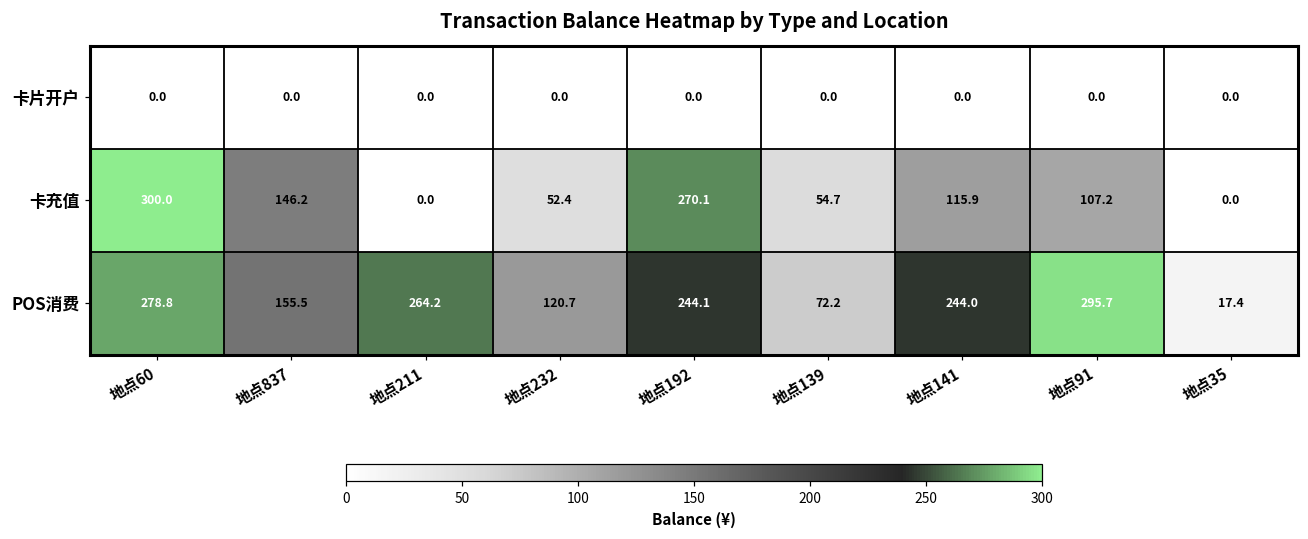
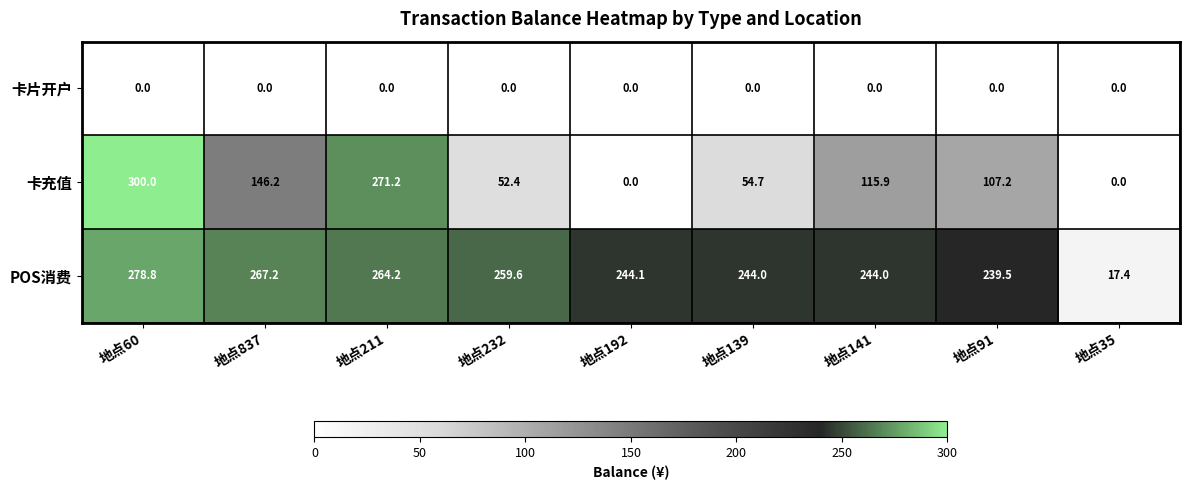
  {
    "卡片开户": {
      "地点60": 0.0,
      "地点837": 0.0,
      "地点211": 0.0,
      "地点232": 0.0,
      "地点192": 0.0,
      "地点139": 0.0,
      "地点141": 0.0,
      "地点91": 0.0,
      "地点35": 0.0
    },
    "卡充值": {
      "地点60": 300.0,
      "地点837": 146.2,
-     "地点211": 0.0,
+     "地点211": 271.2,
      "地点232": 52.4,
-     "地点192": 270.1,
+     "地点192": 0.0,
      "地点139": 54.7,
      "地点141": 115.9,
      "地点91": 107.2,
      "地点35": 0.0
    },
    "POS消费": {
      "地点60": 278.8,
-     "地点837": 155.5,
+     "地点837": 267.2,
      "地点211": 264.2,
-     "地点232": 120.7,
+     "地点232": 259.6,
      "地点192": 244.1,
-     "地点139": 72.2,
+     "地点139": 244.0,
      "地点141": 244.0,
-     "地点91": 295.7,
+     "地点91": 239.5,
      "地点35": 17.4
    }
  }
